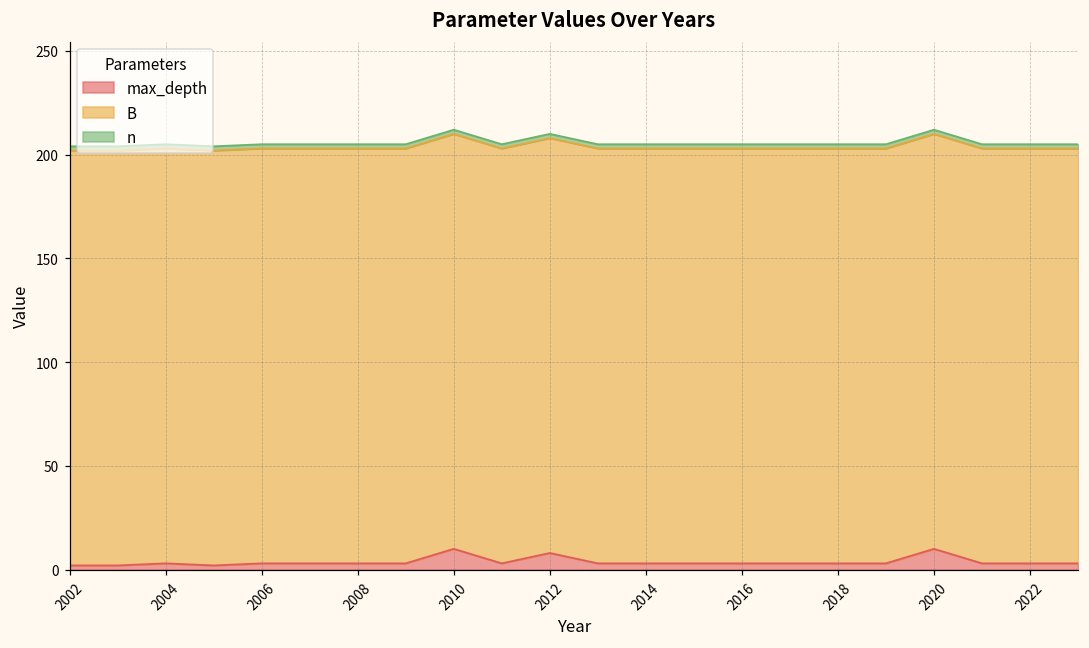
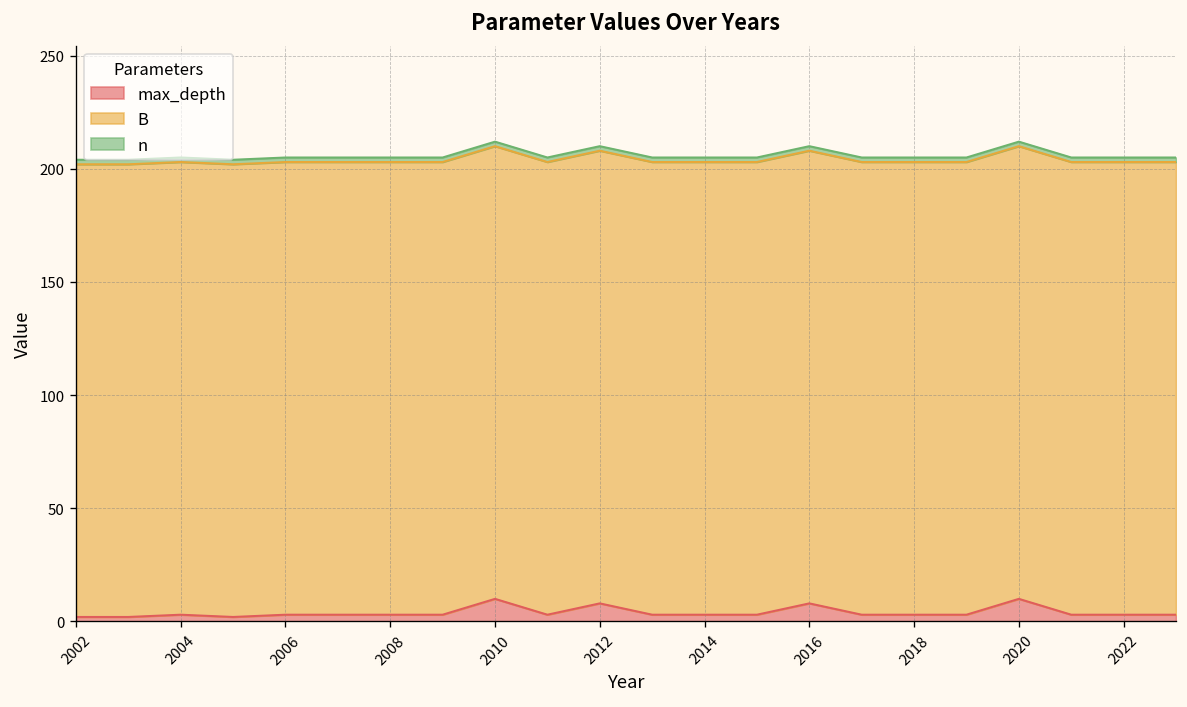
  {
    "max_depth": {
      "2002": 2,
      "2004": 3,
      "2006": 3,
      "2008": 3,
      "2010": 10,
      "2012": 8,
      "2014": 3,
-     "2016": 3,
+     "2016": 8,
      "2018": 3,
      "2020": 10,
      "2022": 3
    },
    "B": {
      "2002": 200,
      "2004": 200,
      "2006": 200,
      "2008": 200,
      "2010": 200,
      "2012": 200,
      "2014": 200,
      "2016": 200,
      "2018": 200,
      "2020": 200,
      "2022": 200
    },
    "n": {
      "2002": 2,
      "2006": 2,
      "2008": 2,
      "2010": 2,
      "2012": 2,
      "2014": 2,
      "2016": 2,
      "2018": 2,
      "2020": 2,
      "2022": 2
    }
  }
